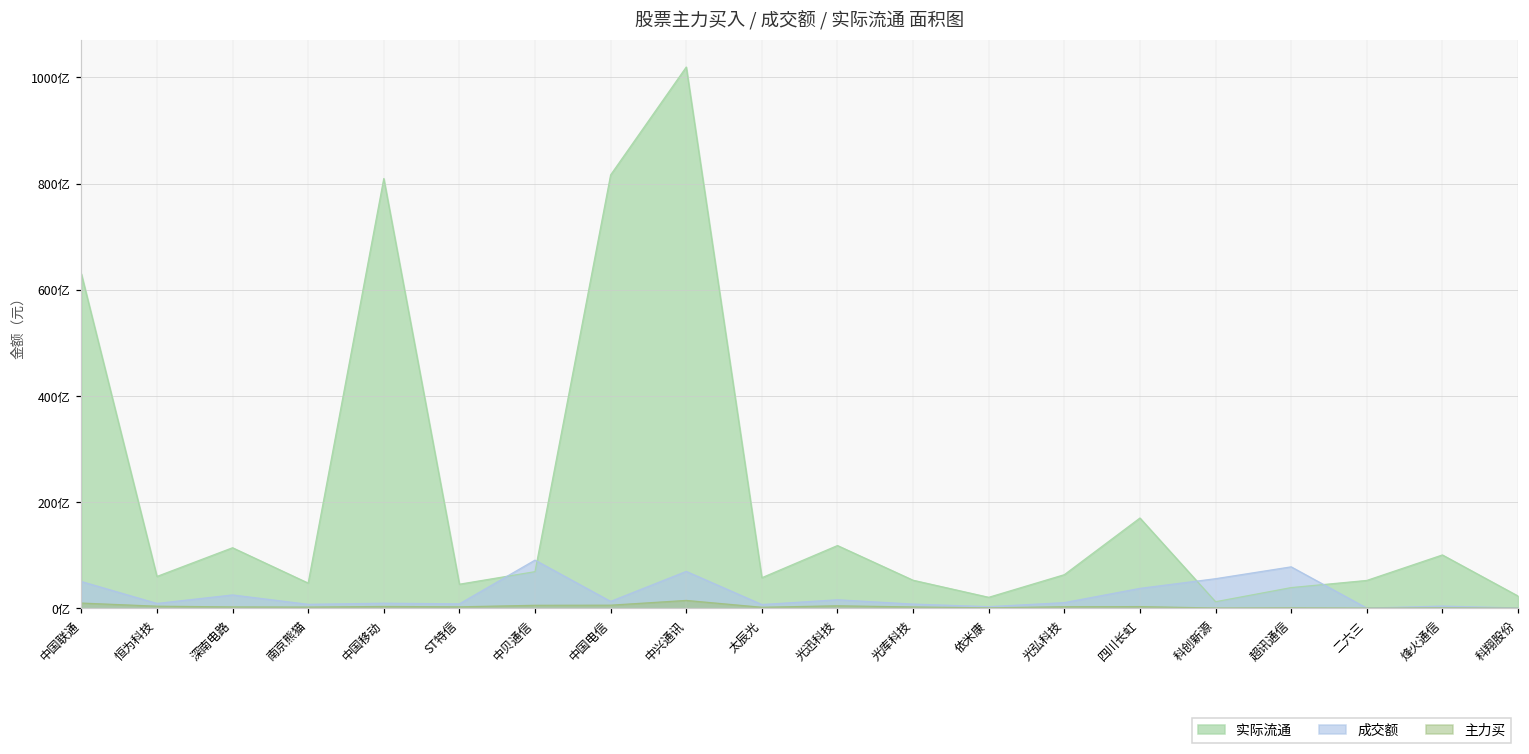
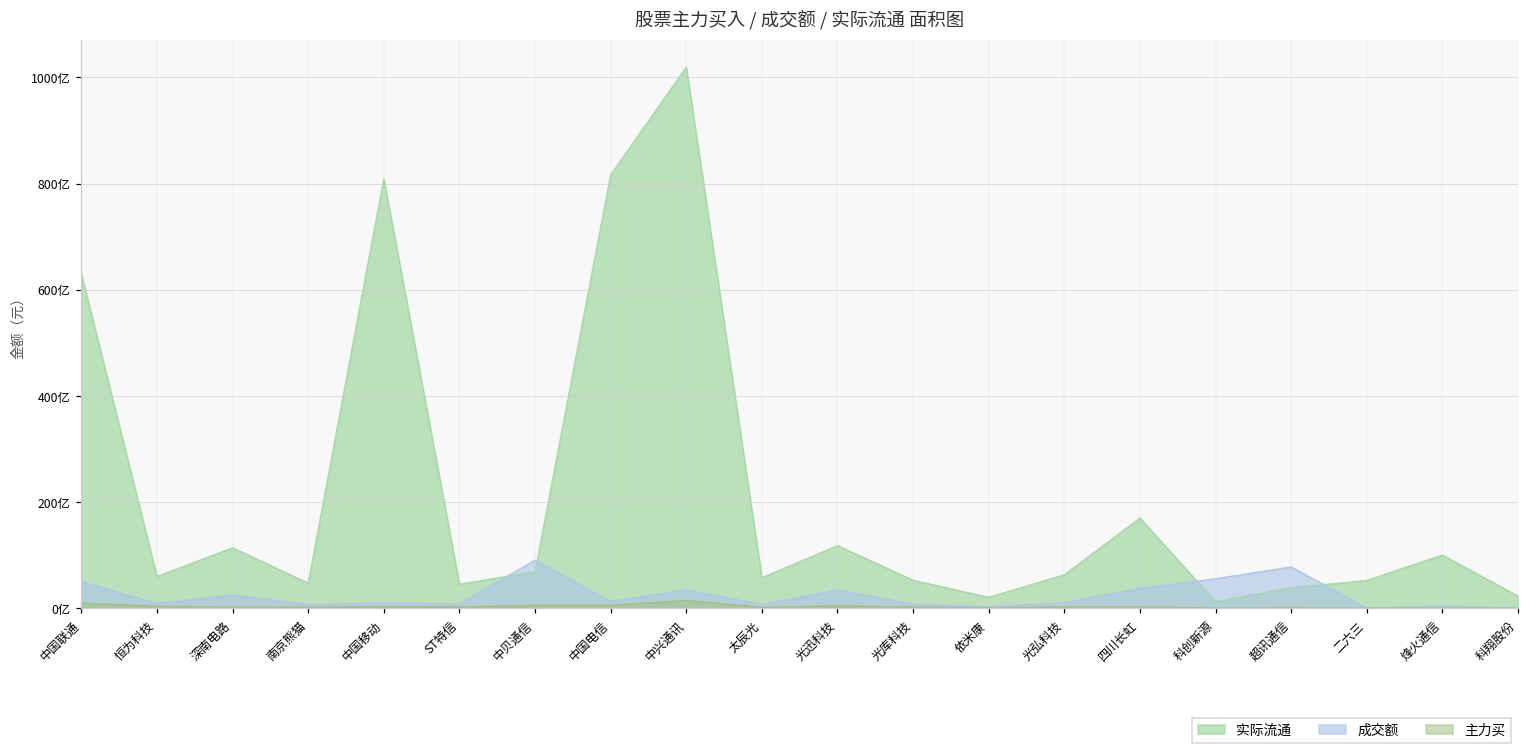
  {
    "成交额": {
      "中国联通": "50亿",
      "深南电路": "30亿",
      "中国移动": "10亿",
      "ST特信": "10亿",
      "中贝通信": "90亿",
      "中国电信": "10亿",
-     "中兴通讯": "70亿",
-     "光迅科技": "20亿",
+     "中兴通讯": "40亿",
+     "光迅科技": "30亿",
      "光库科技": "10亿",
      "光弘科技": "10亿",
      "四川长虹": "40亿",
      "科创新源": "60亿",
      "超讯通信": "80亿"
    }
  }
